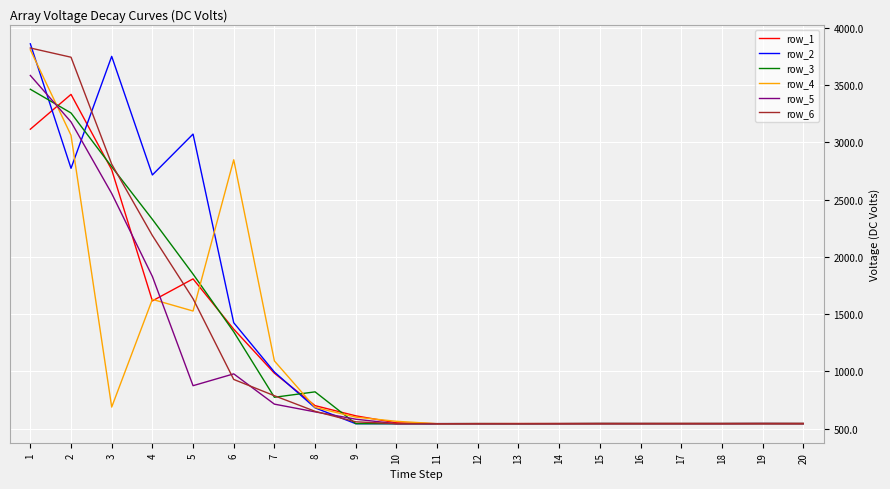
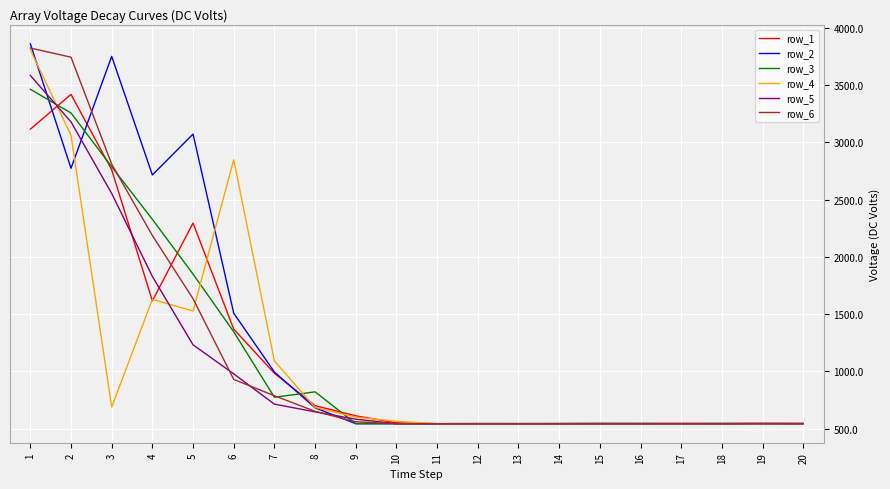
  {
    "row_1": {
      "1": 3110,
      "2": 3420,
      "3": 2760,
-     "5": 1810,
+     "5": 2290,
      "6": 1370
    },
    "row_2": {
      "1": 3860,
      "2": 2770,
      "3": 3750,
      "4": 2720,
      "5": 3070,
-     "6": 1420
+     "6": 1510
    },
    "row_3": {
      "1": 3460,
      "2": 3260,
      "3": 2790,
      "4": 2330,
      "5": 1850,
      "6": 1350,
      "8": 820
    },
    "row_4": {
      "2": 3060,
      "3": 690,
      "5": 1530,
      "6": 2850,
      "7": 1090
    },
    "row_5": {
      "1": 3580,
      "2": 3180,
      "3": 2550,
      "4": 1830,
-     "5": 870,
+     "5": 1230,
      "6": 980,
      "7": 710
    },
    "row_6": {
      "2": 3740,
      "3": 2810,
      "4": 2190,
      "5": 1630,
      "6": 930
    }
  }
